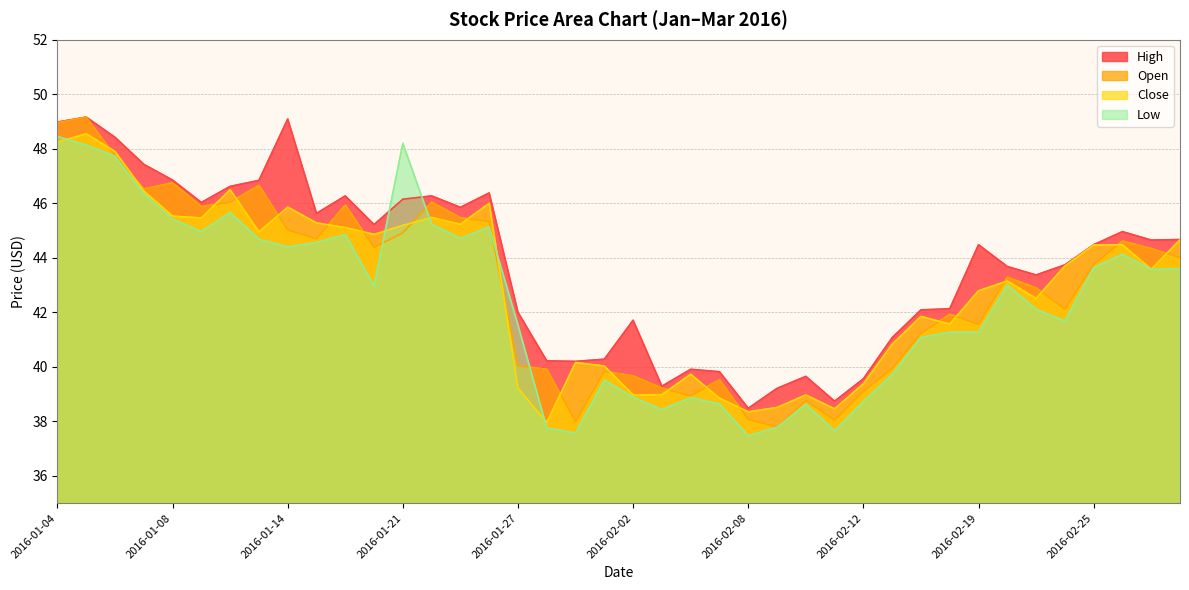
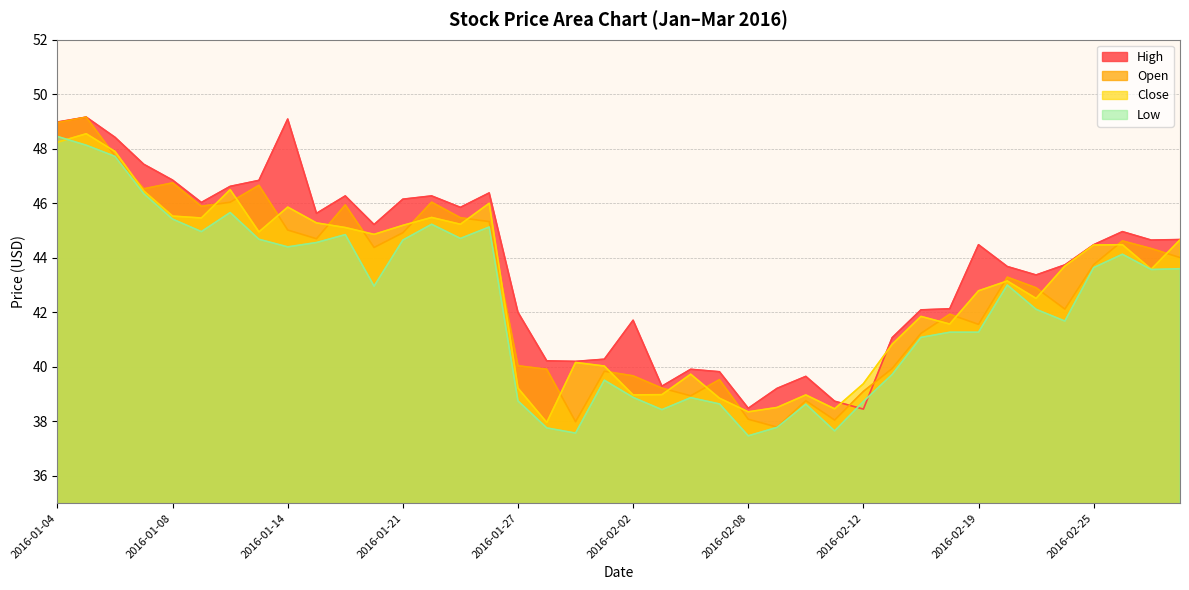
  {
    "High": {
      "2016-01-08": 46.9,
      "2016-01-14": 49.1,
      "2016-01-21": 46.2,
      "2016-01-27": 42.0,
      "2016-02-02": 41.7,
      "2016-02-08": 38.5,
-     "2016-02-12": 39.6,
+     "2016-02-12": 38.5,
      "2016-02-19": 44.5
    },
    "Low": {
      "2016-01-04": 48.5,
      "2016-01-08": 45.4,
      "2016-01-14": 44.4,
-     "2016-01-21": 48.2,
-     "2016-01-27": 41.5,
+     "2016-01-21": 44.7,
+     "2016-01-27": 38.8,
      "2016-02-08": 37.5,
      "2016-02-12": 38.7,
      "2016-02-19": 41.3,
      "2016-02-25": 43.6
    }
  }
